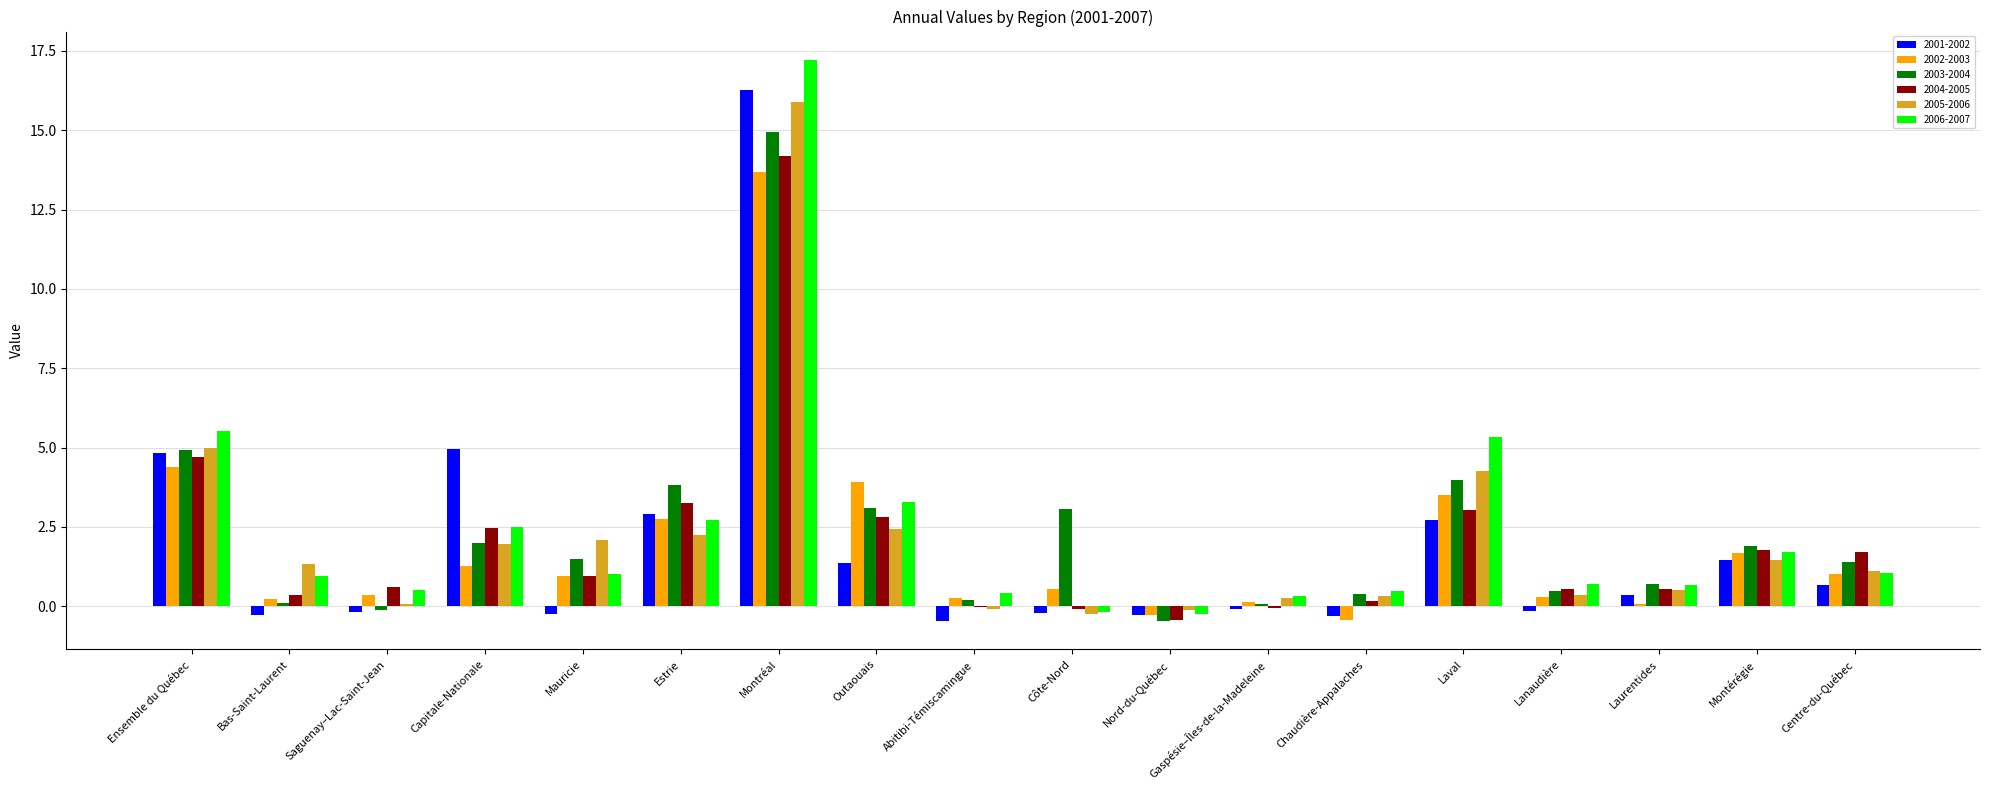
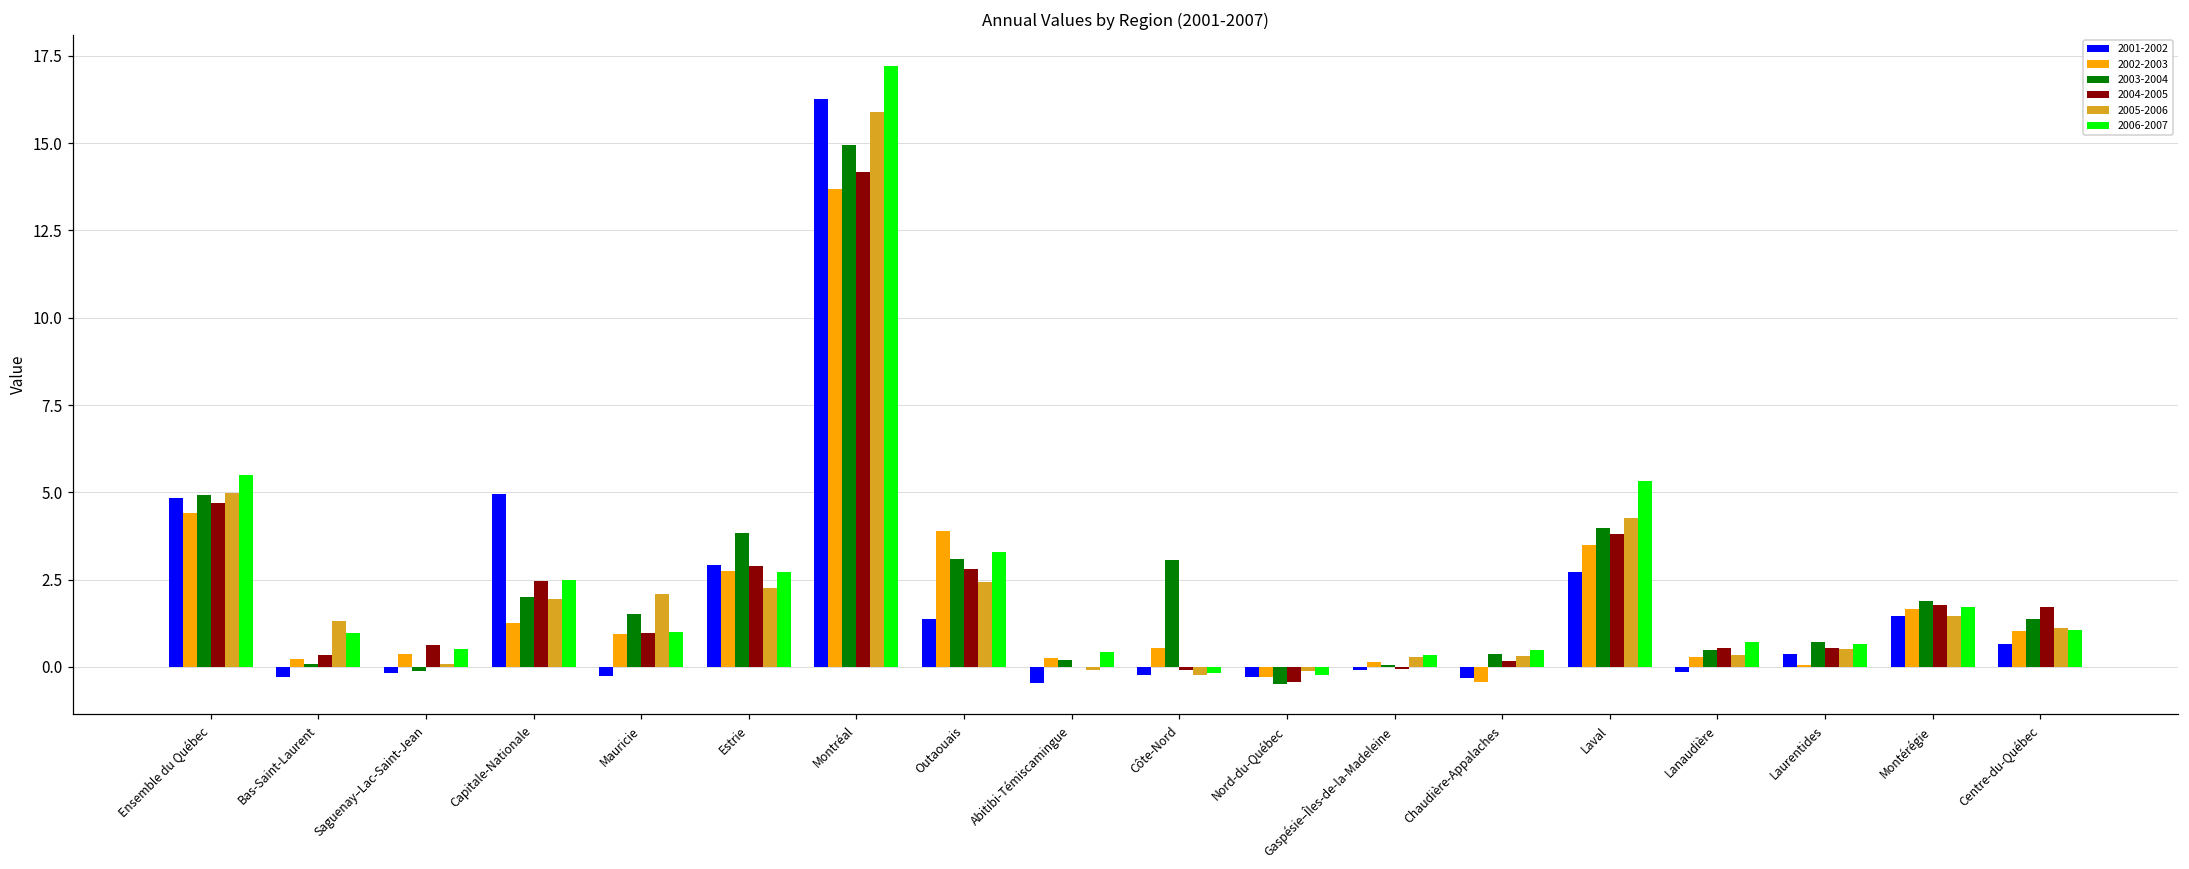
  {
    "2001-2002": {
      "Ensemble du Québec": 4.8,
      "Bas-Saint-Laurent": -0.3,
      "Saguenay–Lac-Saint-Jean": -0.2,
      "Capitale-Nationale": 5.0,
      "Mauricie": -0.3,
      "Estrie": 2.9,
      "Montréal": 16.3,
      "Outaouais": 1.4,
      "Abitibi-Témiscamingue": -0.5,
      "Côte-Nord": -0.2,
      "Nord-du-Québec": -0.3,
      "Gaspésie–Îles-de-la-Madeleine": -0.1,
      "Chaudière-Appalaches": -0.3,
      "Laval": 2.7,
      "Lanaudière": -0.1,
      "Laurentides": 0.4,
      "Montérégie": 1.4,
      "Centre-du-Québec": 0.7
    },
    "2003-2004": {
      "Ensemble du Québec": 4.9,
      "Bas-Saint-Laurent": 0.1,
      "Saguenay–Lac-Saint-Jean": -0.1,
      "Capitale-Nationale": 2.0,
      "Mauricie": 1.5,
      "Estrie": 3.8,
      "Montréal": 14.9,
      "Outaouais": 3.1,
      "Abitibi-Témiscamingue": 0.2,
      "Côte-Nord": 3.1,
      "Nord-du-Québec": -0.5,
      "Chaudière-Appalaches": 0.4,
      "Laval": 4.0,
      "Lanaudière": 0.5,
      "Laurentides": 0.7,
      "Montérégie": 1.9,
      "Centre-du-Québec": 1.4
    },
    "2004-2005": {
      "Ensemble du Québec": 4.7,
      "Bas-Saint-Laurent": 0.3,
      "Saguenay–Lac-Saint-Jean": 0.6,
      "Capitale-Nationale": 2.5,
      "Mauricie": 1.0,
-     "Estrie": 3.3,
+     "Estrie": 2.9,
      "Montréal": 14.2,
      "Outaouais": 2.8,
      "Côte-Nord": -0.1,
      "Nord-du-Québec": -0.4,
      "Chaudière-Appalaches": 0.2,
-     "Laval": 3.0,
+     "Laval": 3.8,
      "Lanaudière": 0.6,
      "Laurentides": 0.5,
      "Montérégie": 1.8,
      "Centre-du-Québec": 1.7
    },
    "2006-2007": {
      "Ensemble du Québec": 5.5,
      "Bas-Saint-Laurent": 1.0,
      "Saguenay–Lac-Saint-Jean": 0.5,
      "Capitale-Nationale": 2.5,
      "Mauricie": 1.0,
      "Estrie": 2.7,
      "Montréal": 17.2,
      "Outaouais": 3.3,
      "Abitibi-Témiscamingue": 0.4,
      "Côte-Nord": -0.2,
      "Nord-du-Québec": -0.2,
      "Gaspésie–Îles-de-la-Madeleine": 0.3,
      "Chaudière-Appalaches": 0.5,
      "Laval": 5.3,
      "Lanaudière": 0.7,
      "Laurentides": 0.7,
      "Montérégie": 1.7,
      "Centre-du-Québec": 1.1
    }
  }
